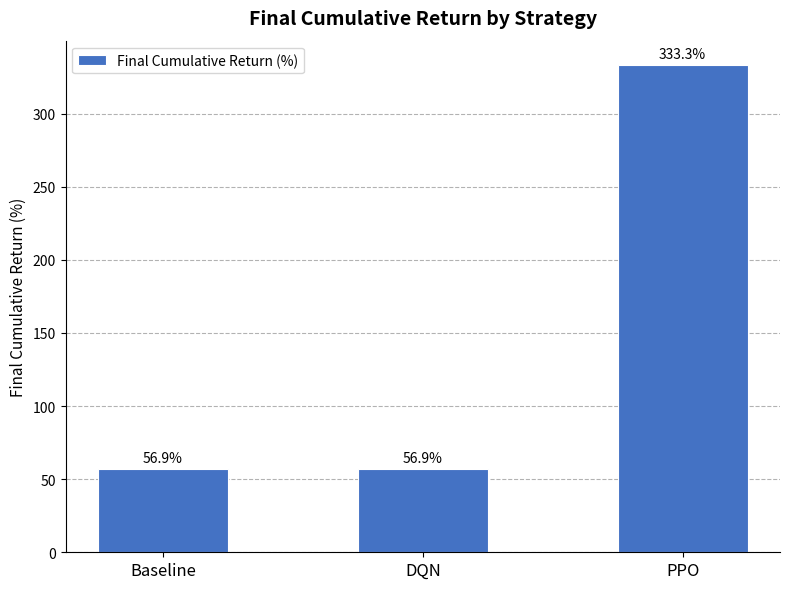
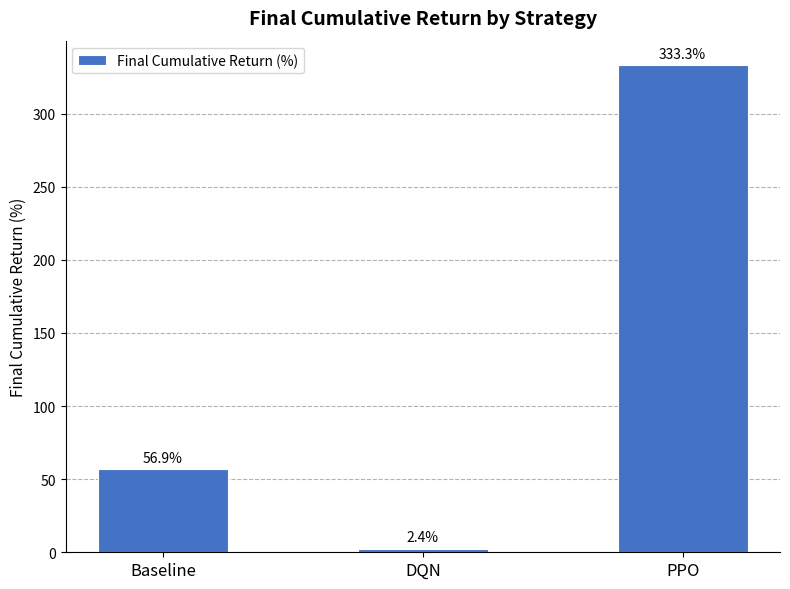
  {
    "Baseline": "56.9%",
-   "DQN": "56.9%",
+   "DQN": "2.4%",
    "PPO": "333.3%"
  }
